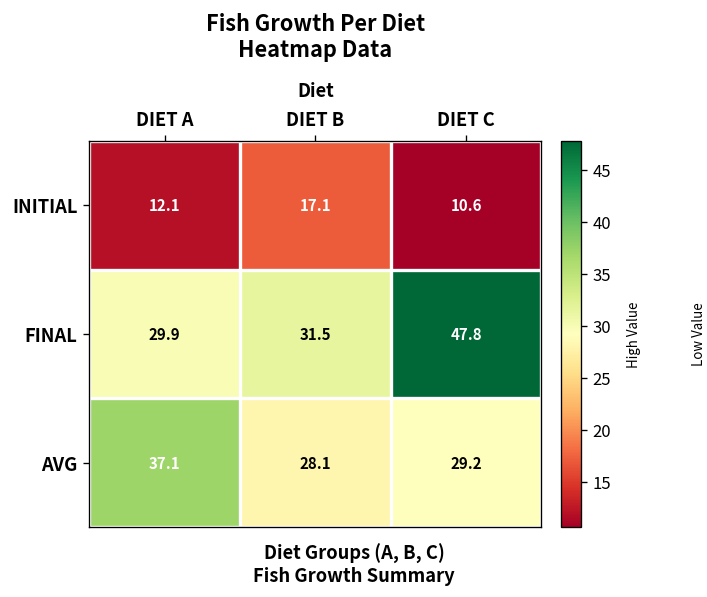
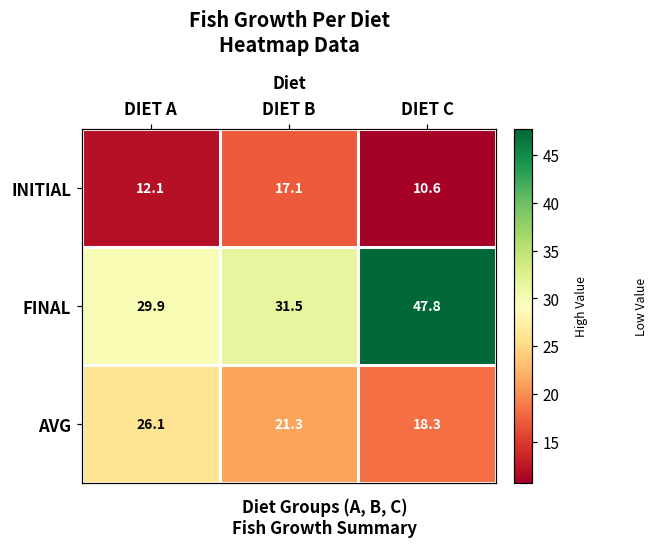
  {
    "INITIAL": {
      "DIET A": 12.1,
      "DIET B": 17.1,
      "DIET C": 10.6
    },
    "FINAL": {
      "DIET A": 29.9,
      "DIET B": 31.5,
      "DIET C": 47.8
    },
    "AVG": {
-     "DIET A": 37.1,
-     "DIET B": 28.1,
-     "DIET C": 29.2
+     "DIET A": 26.1,
+     "DIET B": 21.3,
+     "DIET C": 18.3
    }
  }
